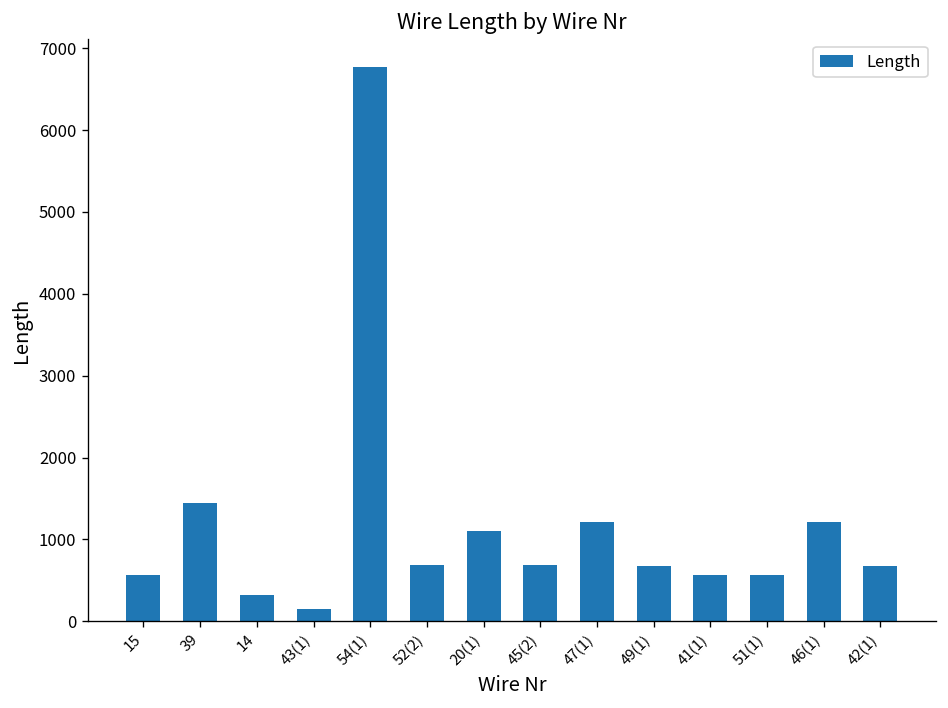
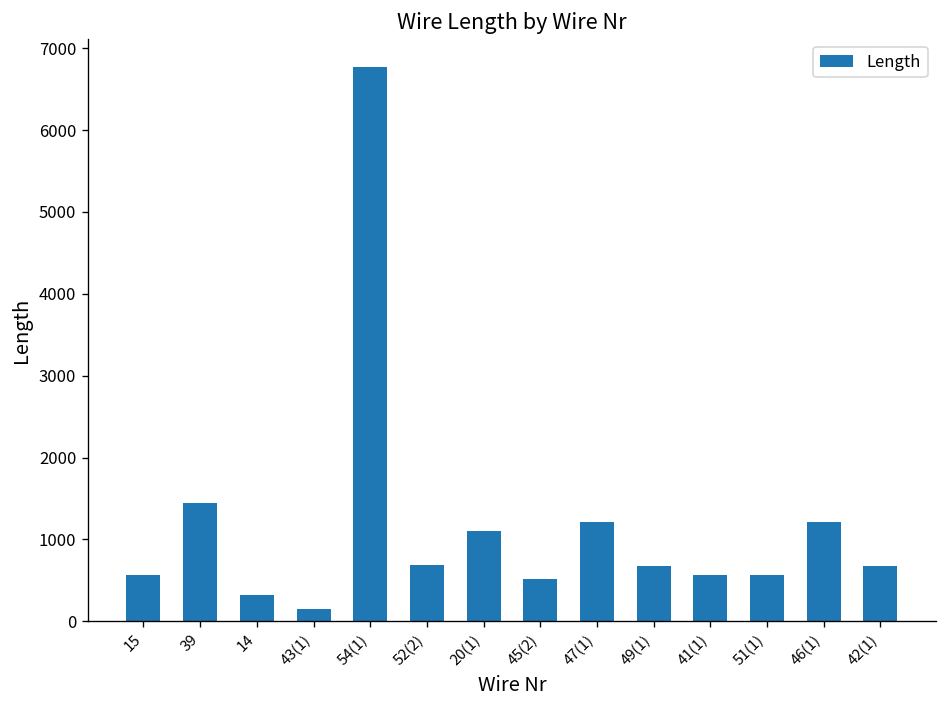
  {
    "15": 600,
    "39": 1400,
    "14": 300,
    "43(1)": 200,
    "54(1)": 6800,
    "52(2)": 700,
    "20(1)": 1100,
-   "45(2)": 700,
+   "45(2)": 500,
    "47(1)": 1200,
    "49(1)": 700,
    "41(1)": 600,
    "51(1)": 600,
    "46(1)": 1200,
    "42(1)": 700
  }
